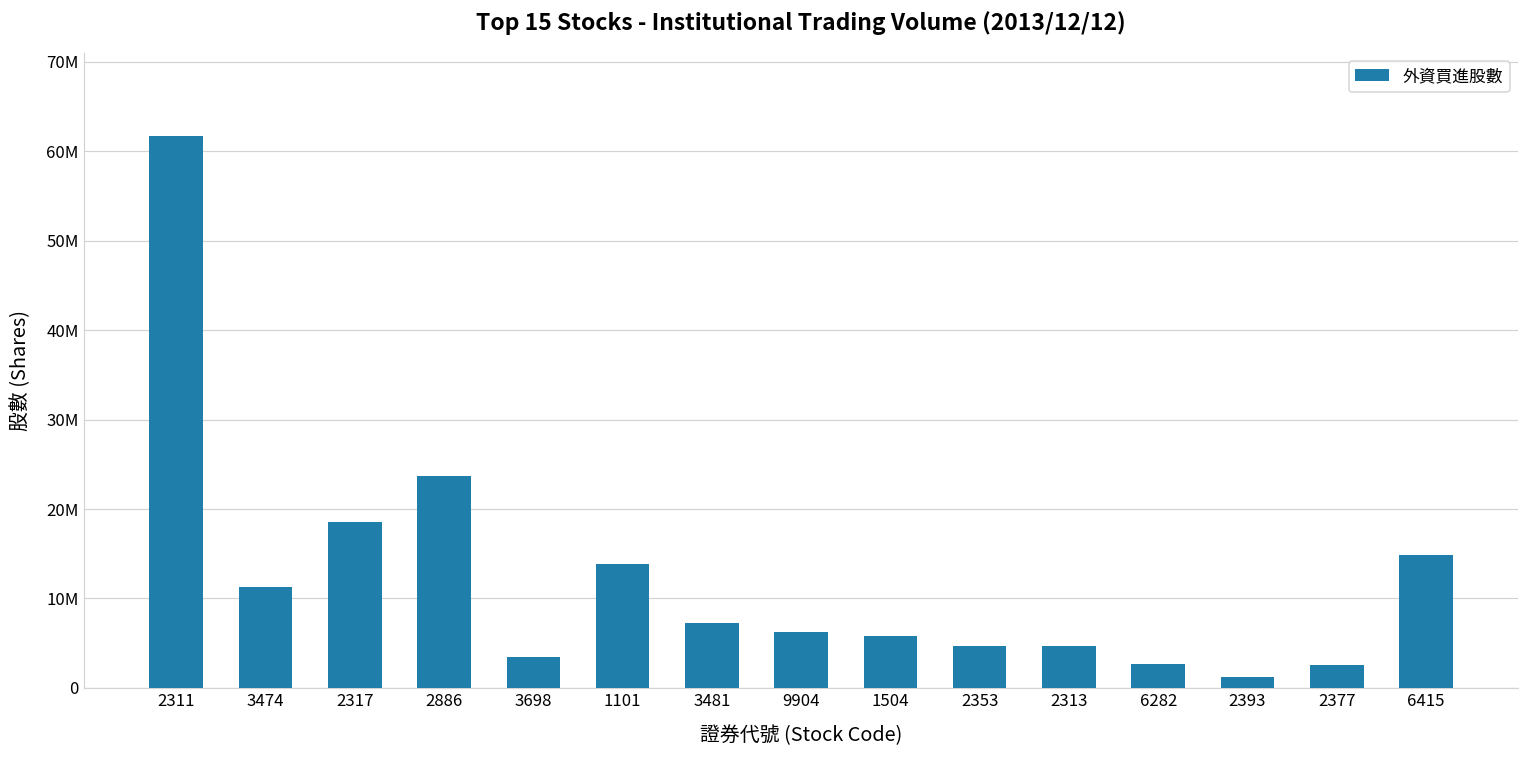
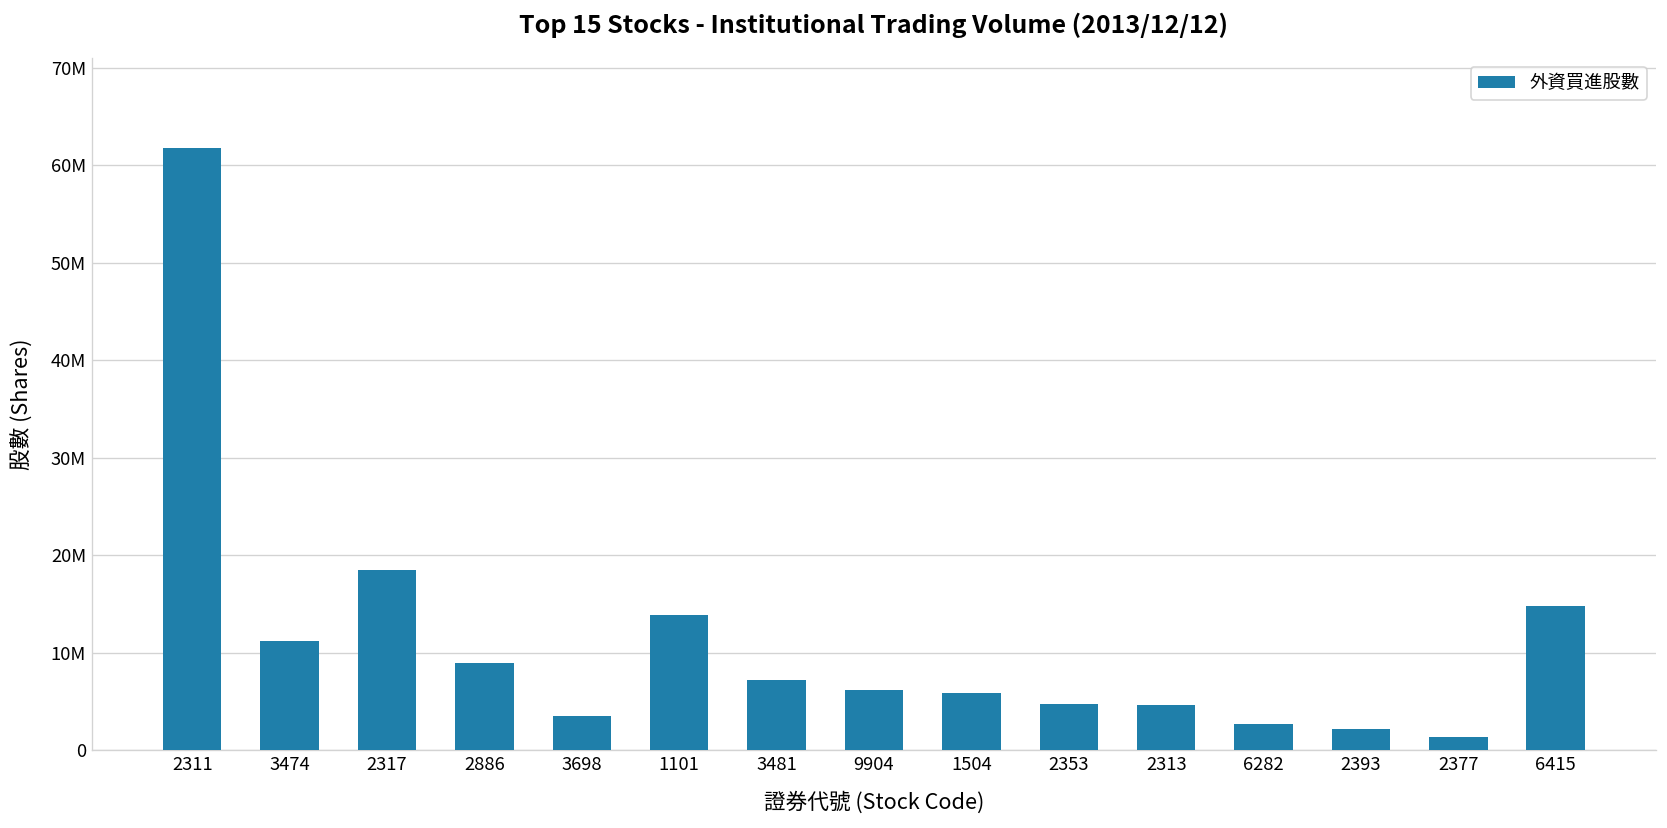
  {
    "2311": 62000000,
    "3474": 11000000,
    "2317": 19000000,
-   "2886": 24000000,
+   "2886": 9000000,
    "3698": 3000000,
    "1101": 14000000,
    "3481": 7000000,
    "9904": 6000000,
    "1504": 6000000,
    "2353": 5000000,
    "2313": 5000000,
    "6282": 3000000,
-   "2393": 1000000,
-   "2377": 3000000,
+   "2393": 2000000,
+   "2377": 1000000,
    "6415": 15000000
  }
